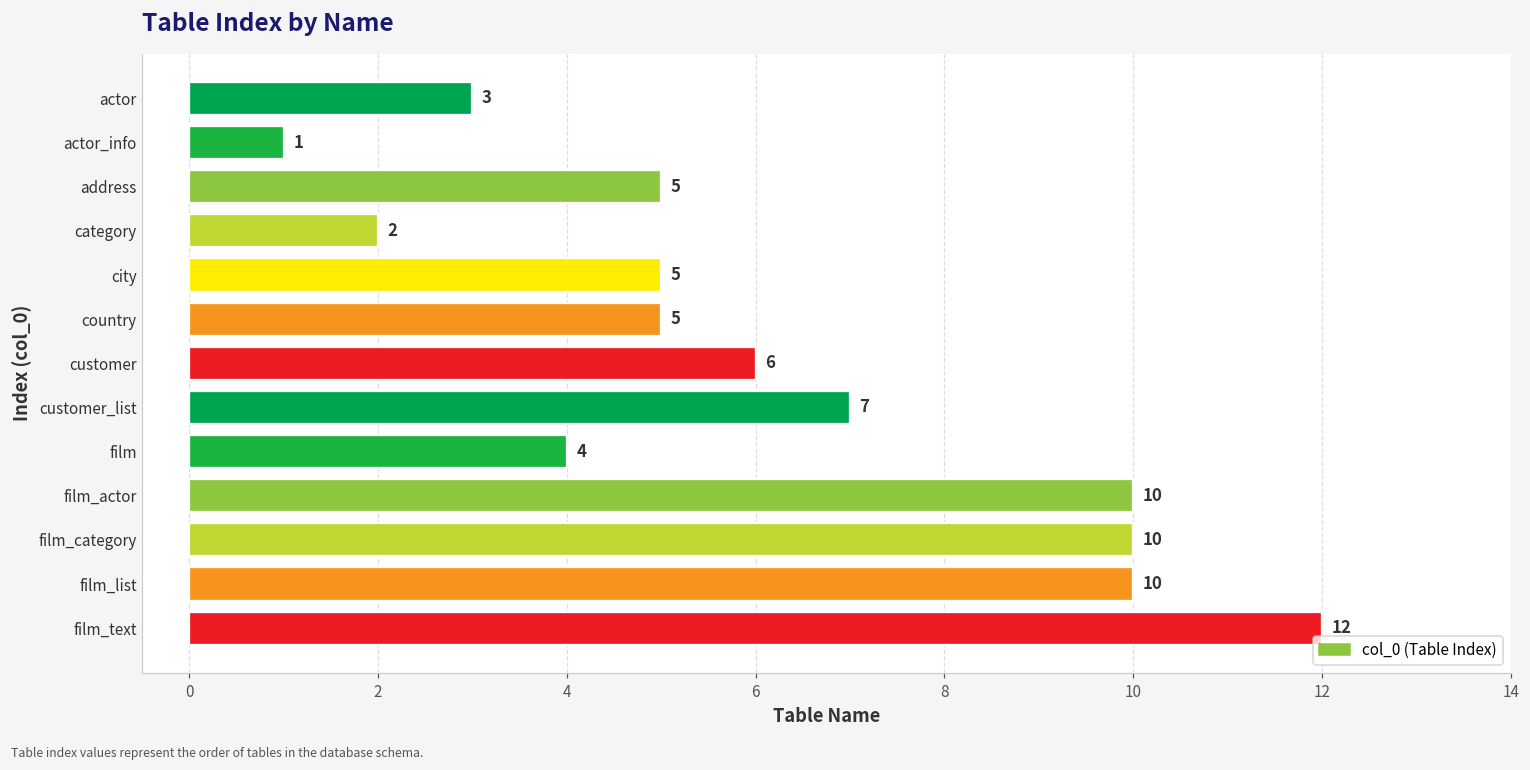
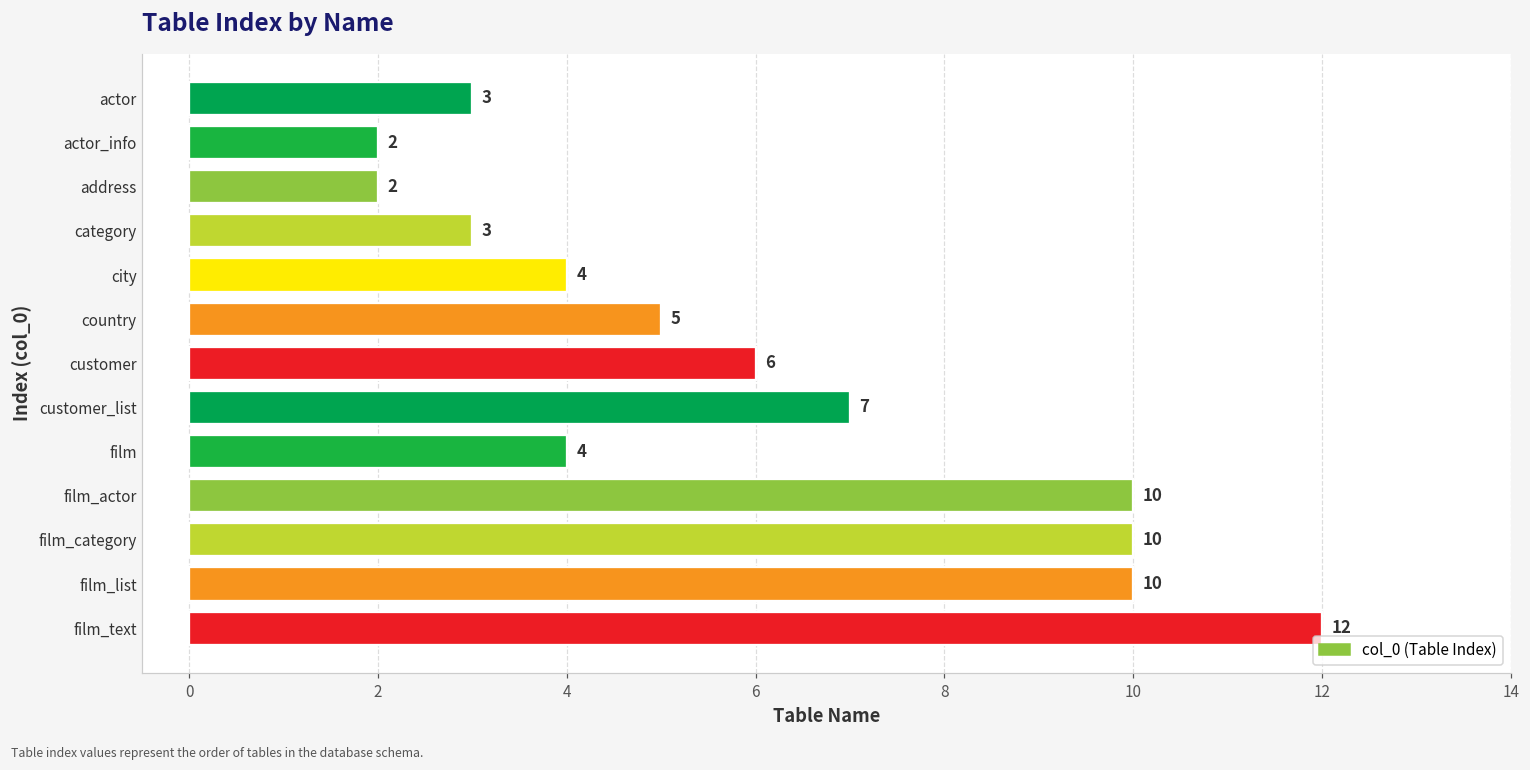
  {
    "actor": 3,
-   "actor_info": 1,
-   "address": 5,
-   "category": 2,
-   "city": 5,
+   "actor_info": 2,
+   "address": 2,
+   "category": 3,
+   "city": 4,
    "country": 5,
    "customer": 6,
    "customer_list": 7,
    "film": 4,
    "film_actor": 10,
    "film_category": 10,
    "film_list": 10,
    "film_text": 12
  }
